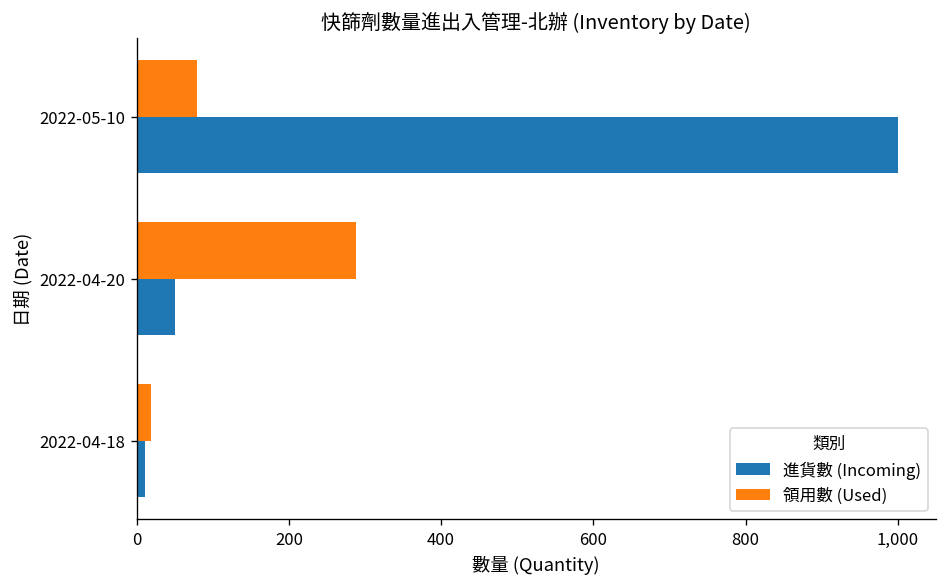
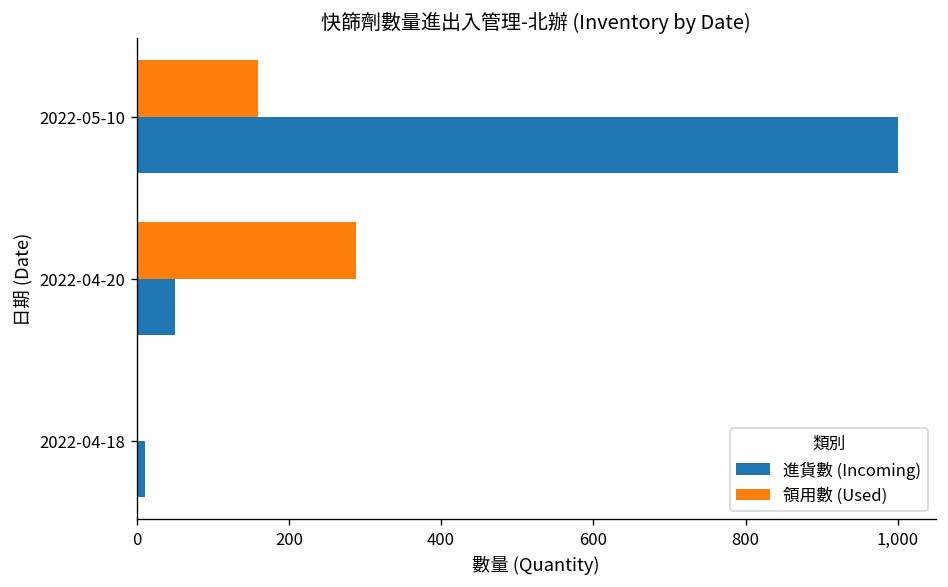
  {
    "進貨數 (Incoming)": {
      "2022-05-10": "1,000",
      "2022-04-20": "50",
      "2022-04-18": "10"
    },
    "領用數 (Used)": {
-     "2022-05-10": "80",
+     "2022-05-10": "160",
      "2022-04-20": "290",
-     "2022-04-18": "20"
+     "2022-04-18": "0"
    }
  }
